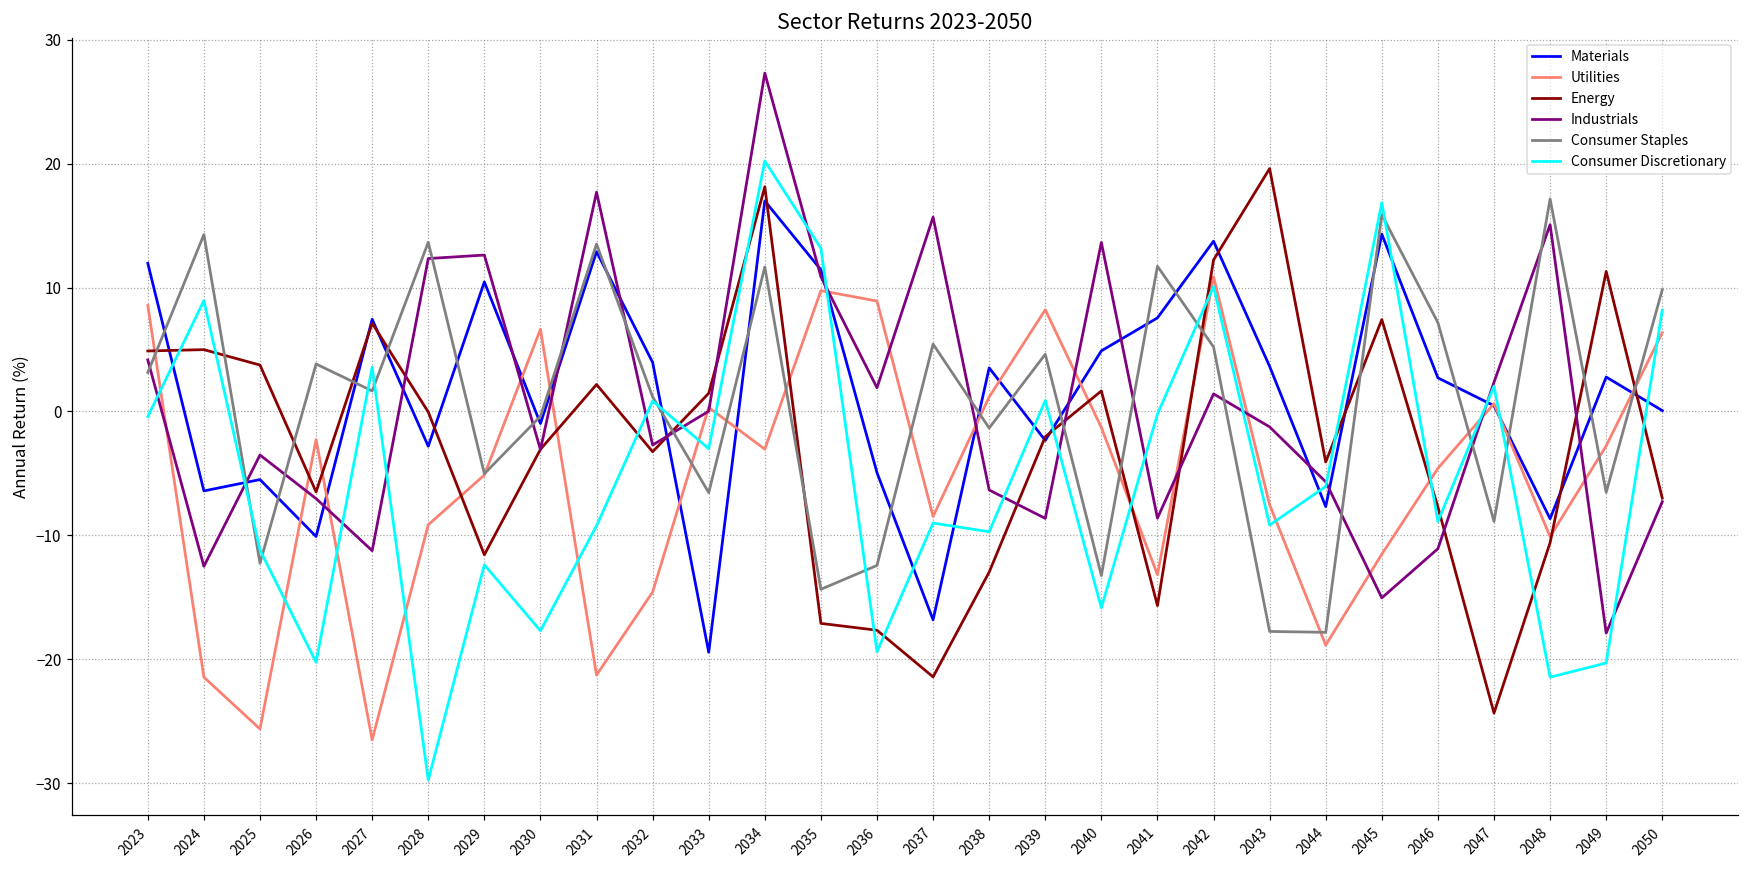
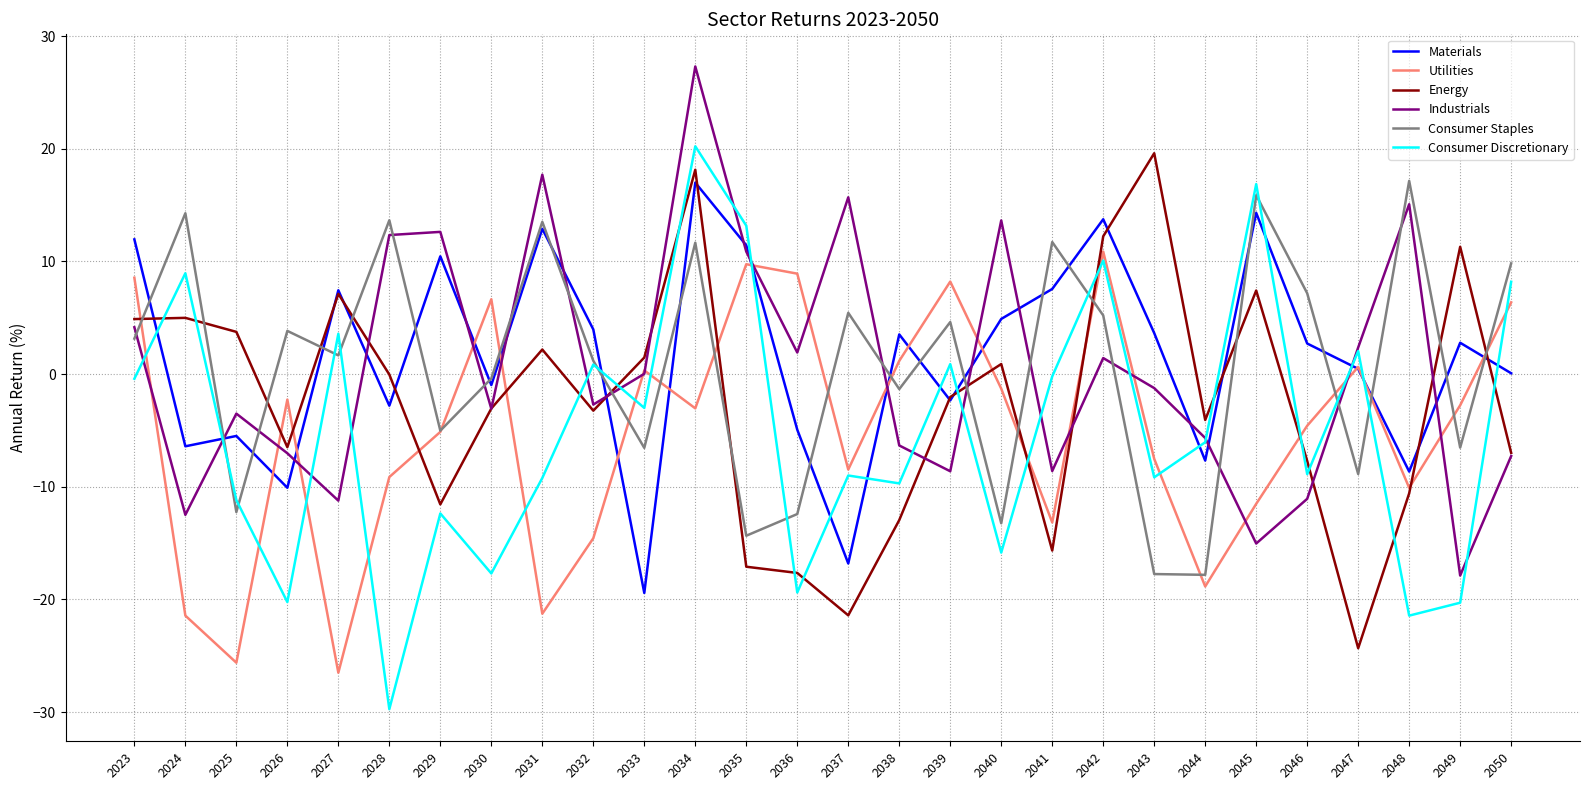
  {
    "Materials": {
      "2023": 12.0,
      "2024": -6.4,
      "2025": -5.5,
      "2026": -10.1,
      "2027": 7.4,
      "2028": -2.8,
      "2029": 10.5,
      "2030": -1.0,
      "2031": 12.9,
      "2032": 4.0,
      "2033": -19.4,
      "2034": 17.0,
      "2035": 11.4,
      "2036": -4.9,
      "2037": -16.8,
      "2038": 3.5,
      "2039": -2.3,
      "2040": 4.9,
      "2041": 7.6,
      "2042": 13.7,
      "2043": 3.6,
      "2044": -7.7,
      "2045": 14.3,
      "2046": 2.7,
      "2048": -8.7,
      "2049": 2.8,
      "2050": 0.1
    },
    "Utilities": {
      "2023": 8.6,
      "2024": -21.4,
      "2025": -25.6,
      "2026": -2.3,
      "2027": -26.5,
      "2028": -9.1,
      "2030": 6.6,
      "2031": -21.3,
      "2032": -14.6,
      "2033": 0.3,
      "2034": -3.0,
      "2035": 9.8,
      "2036": 8.9,
      "2037": -8.5,
      "2038": 1.2,
      "2039": 8.2,
      "2040": -1.3,
      "2041": -13.2,
      "2042": 10.9,
      "2043": -7.5,
      "2044": -18.9,
      "2045": -11.5,
      "2046": -4.6,
      "2048": -10.1,
      "2049": -2.8,
      "2050": 6.4
    },
    "Energy": {
      "2023": 4.9,
      "2024": 5.0,
      "2025": 3.7,
      "2026": -6.5,
      "2027": 7.1,
      "2028": 0.0,
      "2029": -11.6,
      "2031": 2.2,
      "2032": -3.2,
      "2033": 1.5,
      "2034": 18.1,
      "2035": -17.1,
      "2036": -17.7,
      "2037": -21.4,
      "2038": -13.0,
      "2039": -2.0,
-     "2040": 1.7,
+     "2040": 0.9,
      "2041": -15.7,
      "2042": 12.2,
      "2043": 19.6,
      "2044": -4.1,
      "2045": 7.4,
      "2046": -7.7,
      "2047": -24.3,
      "2048": -10.6,
      "2049": 11.3,
      "2050": -7.0
    },
    "Industrials": {
      "2023": 4.2,
      "2024": -12.5,
      "2025": -3.5,
      "2026": -7.0,
      "2027": -11.2,
      "2028": 12.3,
      "2029": 12.6,
      "2031": 17.7,
      "2032": -2.7,
      "2033": 0.0,
      "2034": 27.3,
      "2035": 10.9,
      "2036": 1.9,
      "2037": 15.7,
      "2038": -6.3,
      "2039": -8.6,
      "2040": 13.6,
      "2041": -8.6,
      "2042": 1.4,
      "2043": -1.2,
      "2044": -5.7,
      "2045": -15.0,
      "2046": -11.1,
      "2047": 2.4,
      "2048": 15.1,
      "2049": -17.9,
      "2050": -7.3
    },
    "Consumer Staples": {
      "2023": 3.1,
      "2024": 14.3,
      "2025": -12.3,
      "2026": 3.8,
      "2027": 1.7,
      "2028": 13.7,
      "2030": -0.4,
      "2031": 13.5,
      "2032": 1.2,
      "2033": -6.6,
      "2034": 11.7,
      "2035": -14.3,
      "2036": -12.4,
      "2037": 5.4,
      "2038": -1.3,
      "2039": 4.6,
      "2040": -13.2,
      "2041": 11.7,
      "2042": 5.2,
      "2043": -17.8,
      "2044": -17.8,
      "2045": 15.9,
      "2046": 7.2,
      "2047": -8.9,
      "2048": 17.2,
      "2049": -6.5,
      "2050": 9.8
    },
    "Consumer Discretionary": {
      "2023": -0.4,
      "2024": 9.0,
      "2025": -11.2,
      "2026": -20.2,
      "2027": 3.6,
      "2028": -29.7,
      "2029": -12.4,
      "2030": -17.7,
      "2031": -9.2,
      "2032": 0.8,
      "2033": -3.0,
      "2034": 20.2,
      "2035": 13.2,
      "2036": -19.4,
      "2037": -9.0,
      "2038": -9.7,
      "2039": 0.9,
      "2040": -15.8,
      "2041": -0.2,
      "2042": 10.1,
      "2043": -9.2,
      "2044": -6.1,
      "2045": 16.9,
      "2046": -8.9,
      "2047": 2.0,
      "2048": -21.4,
      "2049": -20.3,
      "2050": 8.2
    }
  }
